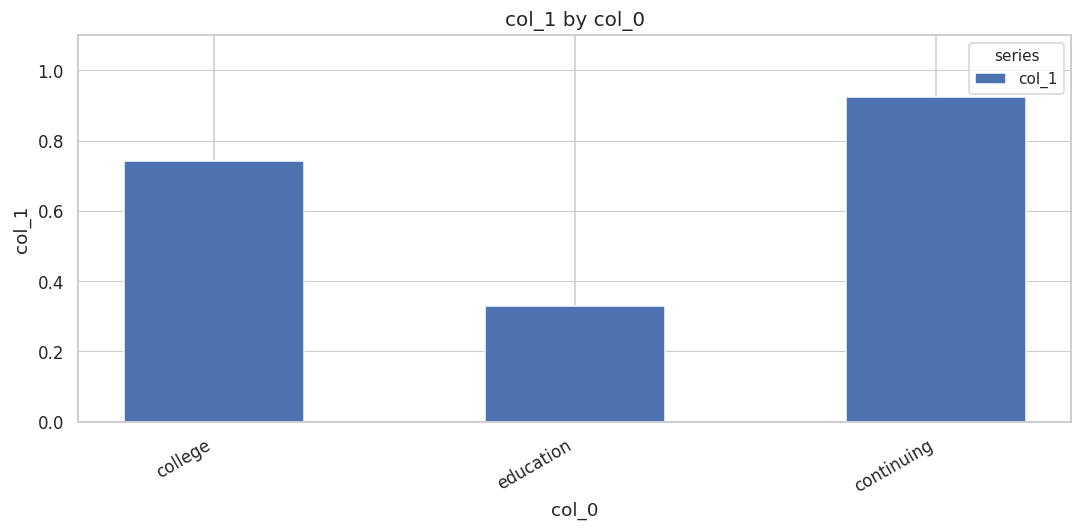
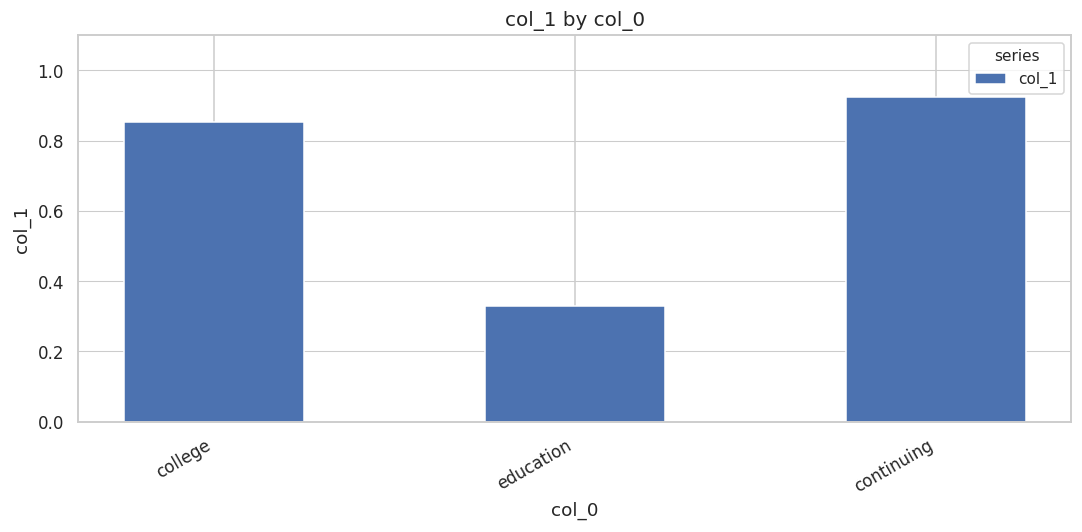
  {
-   "college": 0.74,
+   "college": 0.85,
    "education": 0.33,
    "continuing": 0.92
  }
